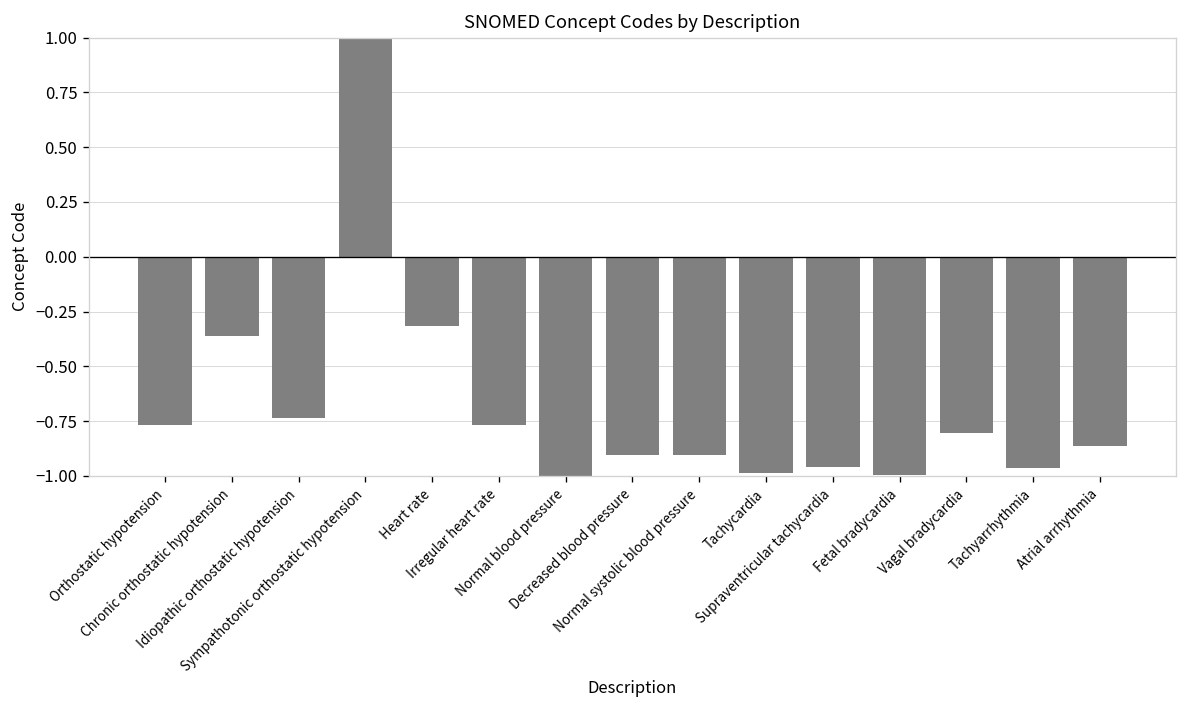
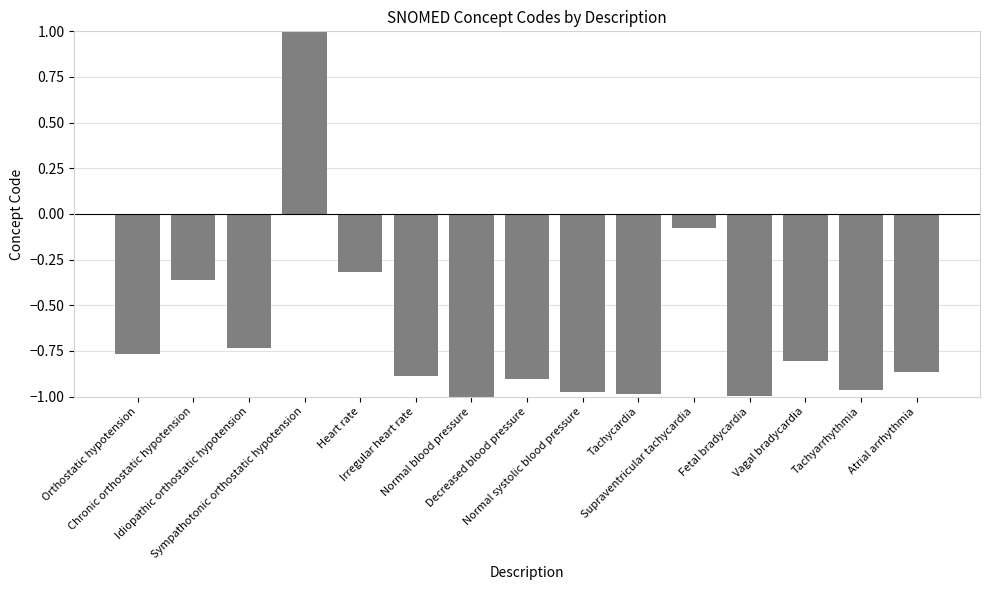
  {
    "Orthostatic hypotension": -0.77,
    "Chronic orthostatic hypotension": -0.36,
    "Idiopathic orthostatic hypotension": -0.74,
    "Sympathotonic orthostatic hypotension": 1.00,
    "Heart rate": -0.32,
-   "Irregular heart rate": -0.77,
+   "Irregular heart rate": -0.89,
    "Normal blood pressure": -1.00,
    "Decreased blood pressure": -0.91,
-   "Normal systolic blood pressure": -0.90,
+   "Normal systolic blood pressure": -0.98,
    "Tachycardia": -0.99,
-   "Supraventricular tachycardia": -0.96,
+   "Supraventricular tachycardia": -0.08,
    "Fetal bradycardia": -0.99,
    "Vagal bradycardia": -0.80,
    "Tachyarrhythmia": -0.96,
    "Atrial arrhythmia": -0.87
  }
